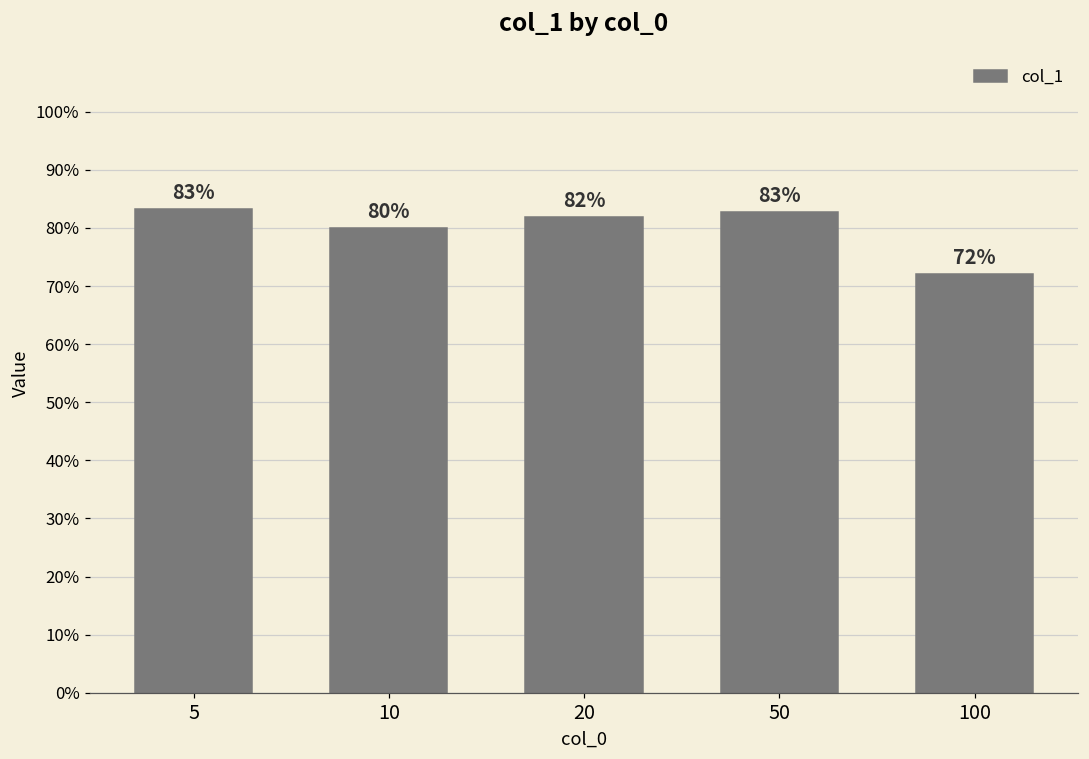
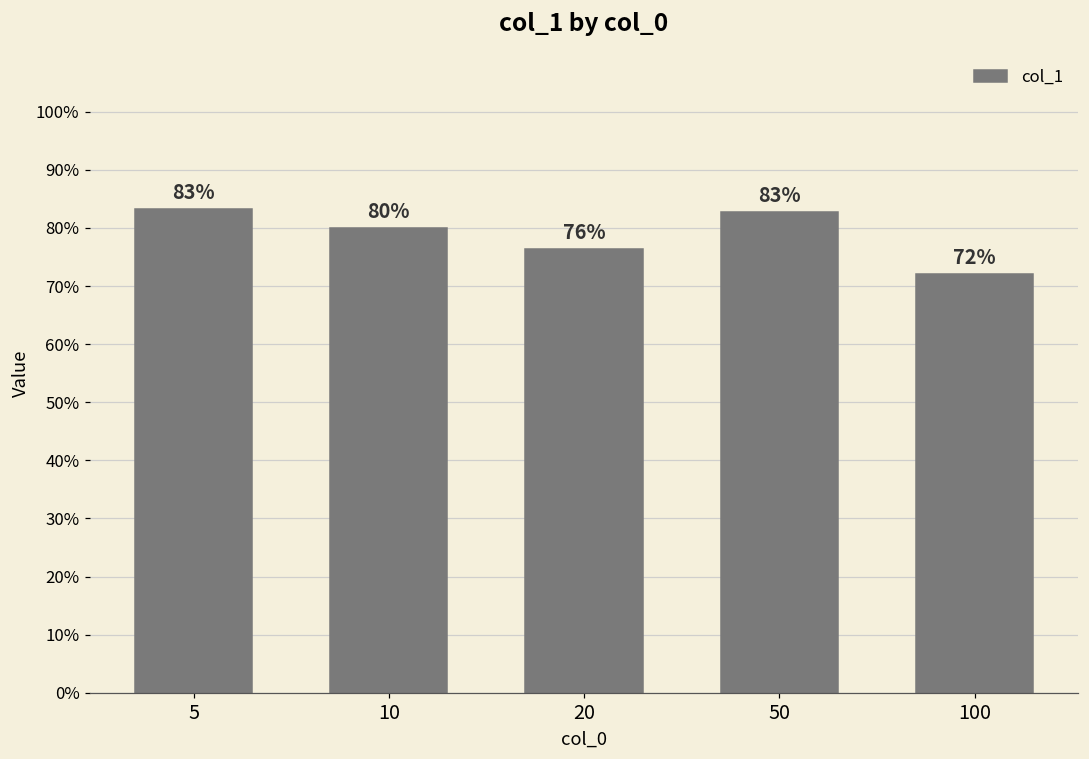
  {
    "5": "83%",
    "10": "80%",
-   "20": "82%",
+   "20": "76%",
    "50": "83%",
    "100": "72%"
  }
